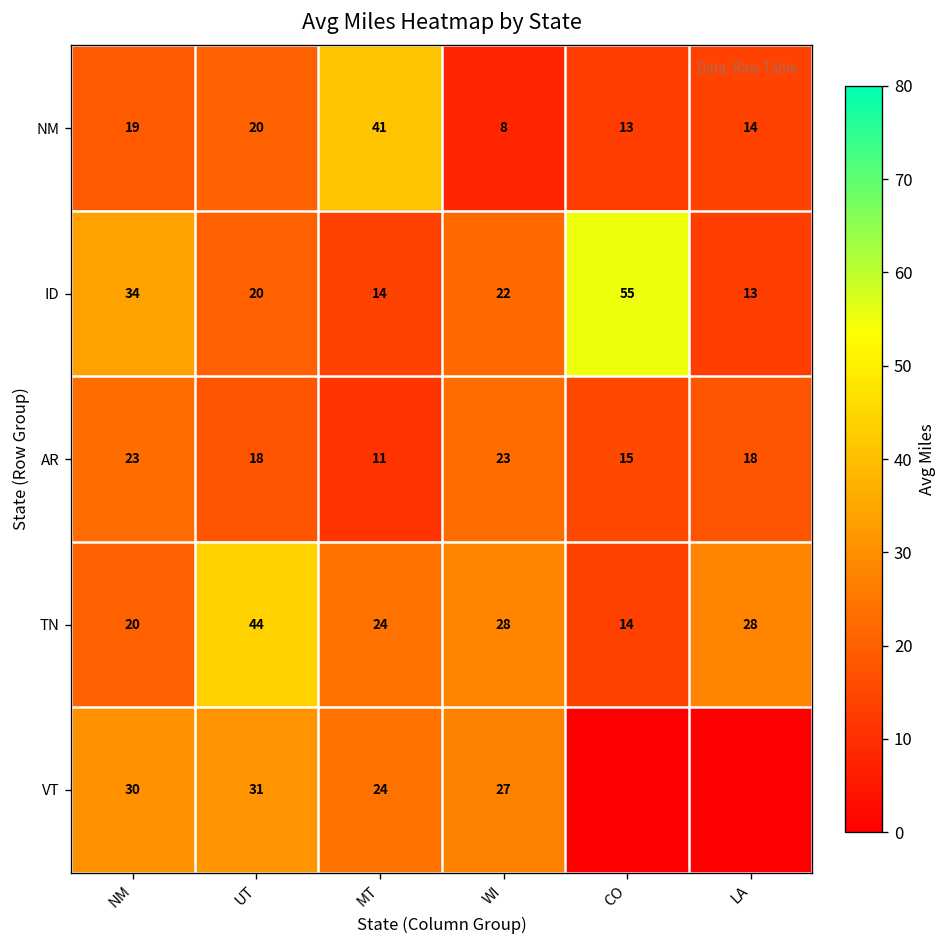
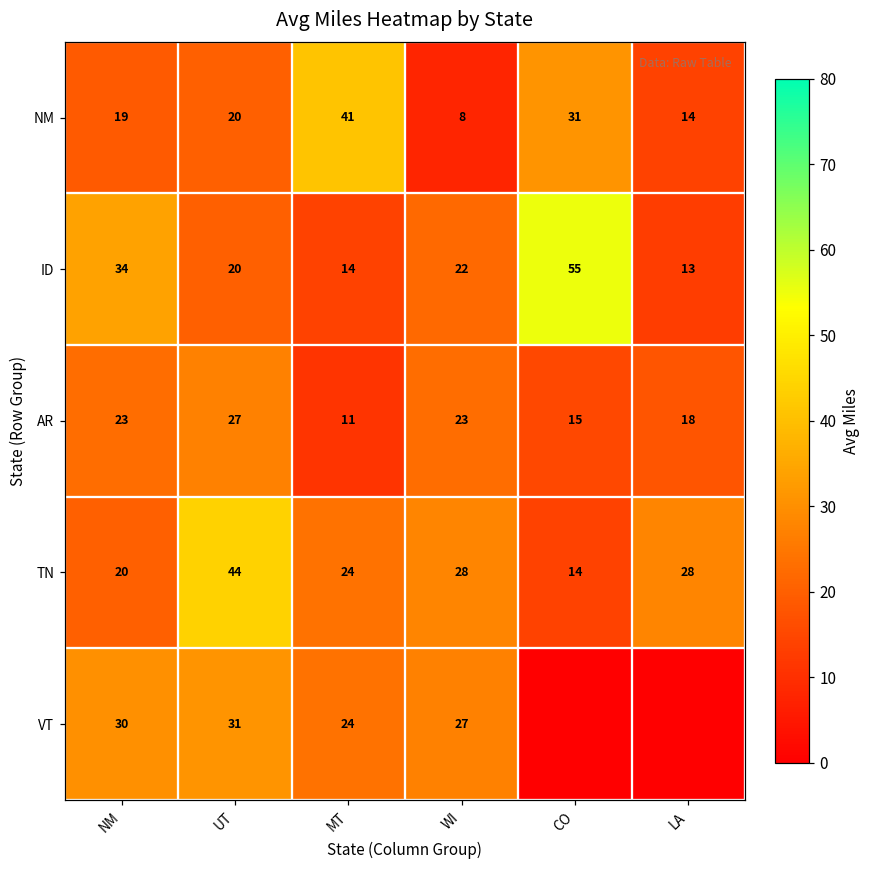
  {
    "NM": {
      "NM": 19,
      "UT": 20,
      "MT": 41,
      "WI": 8,
-     "CO": 13
+     "CO": 31
    },
    "ID": {
      "NM": 34,
      "UT": 20,
      "MT": 14,
      "WI": 22,
      "CO": 55,
      "LA": 13
    },
    "AR": {
      "NM": 23,
-     "UT": 18,
+     "UT": 27,
      "MT": 11,
      "WI": 23,
      "CO": 15,
      "LA": 18
    },
    "TN": {
      "NM": 20,
      "UT": 44,
      "MT": 24,
      "WI": 28,
      "CO": 14,
      "LA": 28
    },
    "VT": {
      "NM": 30,
      "UT": 31,
      "MT": 24,
      "WI": 27
    }
  }
